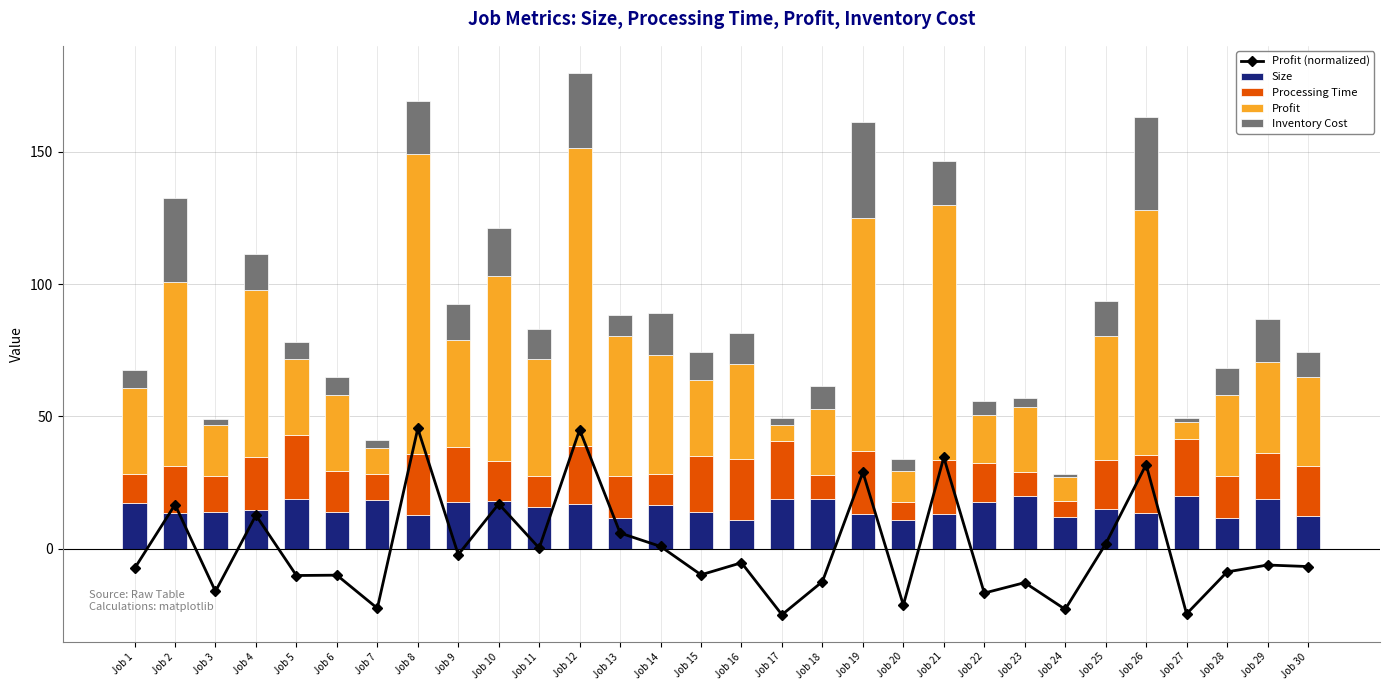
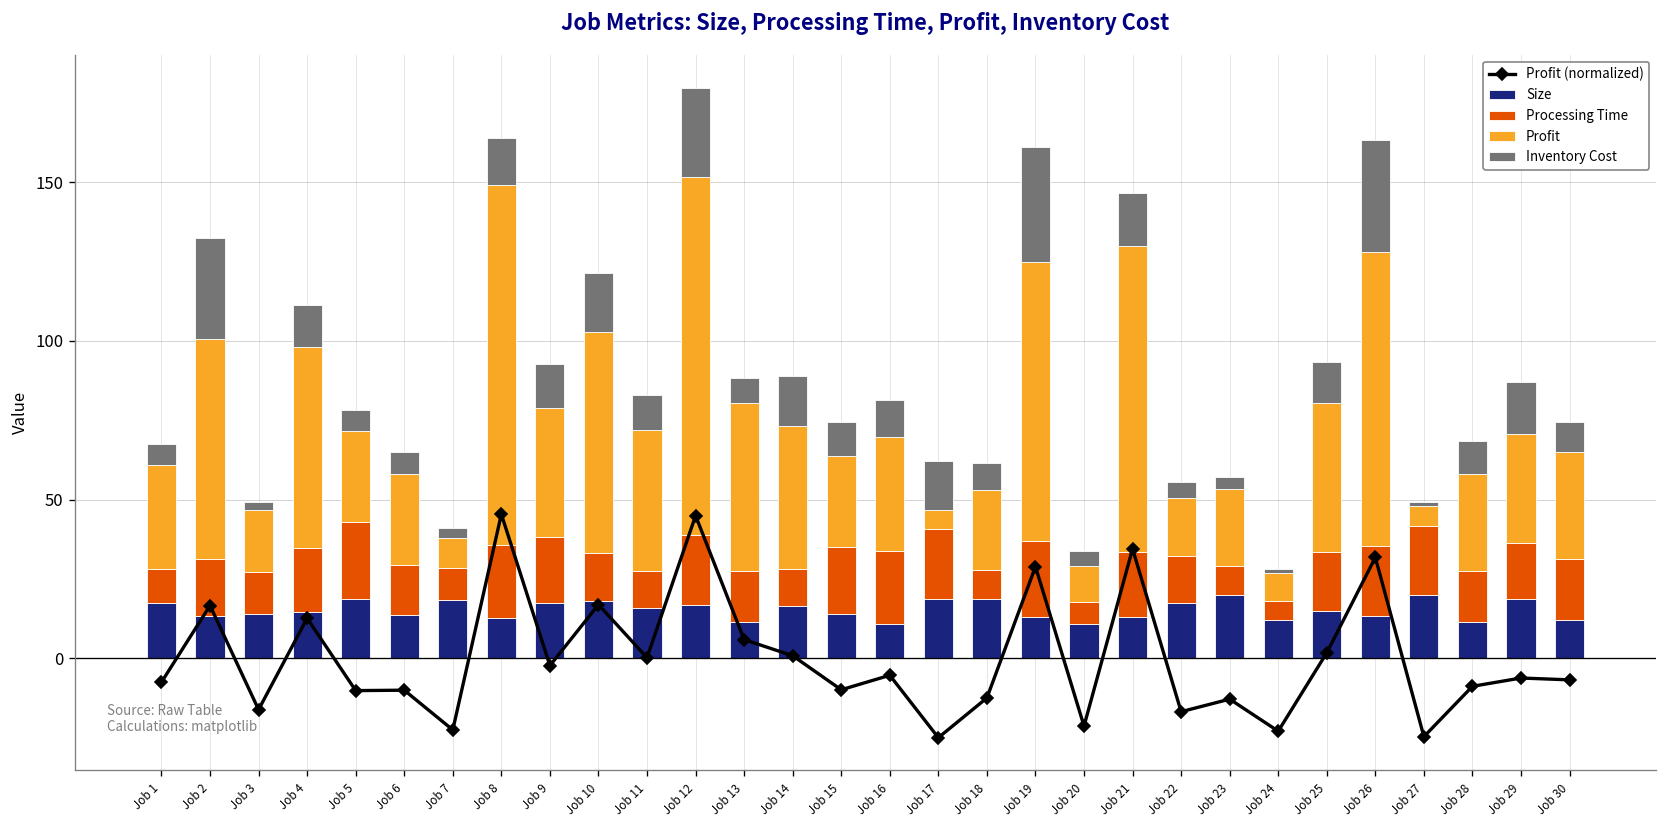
  {
    "Profit (normalized)": {
      "Job 1": -7,
      "Job 2": 17,
      "Job 3": -16,
      "Job 4": 13,
      "Job 5": -10,
      "Job 6": -10,
      "Job 7": -22,
      "Job 8": 45,
      "Job 9": -2,
      "Job 10": 17,
      "Job 11": 0,
      "Job 12": 45,
      "Job 13": 6,
      "Job 14": 1,
      "Job 15": -10,
      "Job 16": -5,
      "Job 17": -25,
      "Job 18": -12,
      "Job 19": 29,
      "Job 20": -21,
      "Job 21": 35,
      "Job 22": -17,
      "Job 23": -13,
      "Job 24": -23,
      "Job 25": 2,
      "Job 26": 32,
      "Job 27": -25,
      "Job 28": -9,
      "Job 29": -6,
      "Job 30": -7
    },
    "Processing Time": {
      "Job 1": 11,
      "Job 2": 18,
      "Job 3": 13,
      "Job 4": 20,
      "Job 5": 24,
      "Job 6": 16,
      "Job 7": 10,
      "Job 8": 23,
      "Job 9": 21,
      "Job 10": 15,
      "Job 11": 12,
      "Job 12": 22,
      "Job 13": 16,
      "Job 14": 12,
      "Job 15": 21,
      "Job 16": 23,
      "Job 17": 22,
      "Job 18": 9,
      "Job 19": 24,
      "Job 20": 7,
      "Job 21": 20,
      "Job 22": 15,
      "Job 23": 9,
      "Job 24": 6,
      "Job 25": 19,
      "Job 26": 22,
      "Job 27": 22,
      "Job 28": 16,
      "Job 29": 17,
      "Job 30": 19
    },
    "Profit": {
      "Job 1": 33,
      "Job 2": 69,
      "Job 3": 19,
      "Job 4": 63,
      "Job 5": 28,
      "Job 6": 29,
      "Job 7": 10,
      "Job 8": 113,
      "Job 9": 40,
      "Job 10": 70,
      "Job 11": 44,
      "Job 12": 113,
      "Job 13": 53,
      "Job 14": 45,
      "Job 15": 29,
      "Job 16": 36,
      "Job 17": 6,
      "Job 18": 25,
      "Job 19": 88,
      "Job 20": 11,
      "Job 21": 97,
      "Job 22": 18,
      "Job 23": 24,
      "Job 24": 9,
      "Job 25": 47,
      "Job 26": 92,
      "Job 27": 6,
      "Job 28": 31,
      "Job 29": 35,
      "Job 30": 34
    },
    "Inventory Cost": {
      "Job 1": 7,
      "Job 2": 32,
      "Job 3": 2,
      "Job 4": 13,
      "Job 5": 7,
      "Job 6": 7,
      "Job 7": 3,
-     "Job 8": 20,
+     "Job 8": 15,
      "Job 9": 14,
      "Job 10": 18,
      "Job 11": 11,
      "Job 12": 28,
      "Job 13": 8,
      "Job 14": 16,
      "Job 15": 10,
      "Job 16": 12,
-     "Job 17": 3,
+     "Job 17": 16,
      "Job 18": 9,
      "Job 19": 36,
      "Job 20": 5,
      "Job 21": 16,
      "Job 22": 5,
      "Job 23": 4,
      "Job 24": 1,
      "Job 25": 13,
      "Job 26": 35,
      "Job 27": 1,
      "Job 28": 10,
      "Job 29": 16,
      "Job 30": 10
    }
  }
